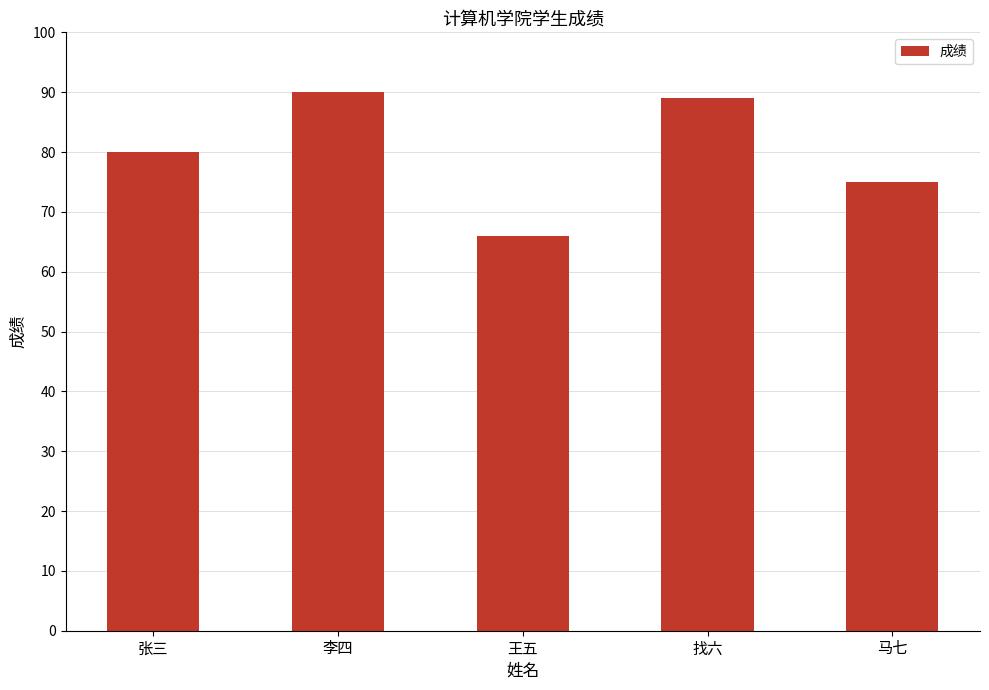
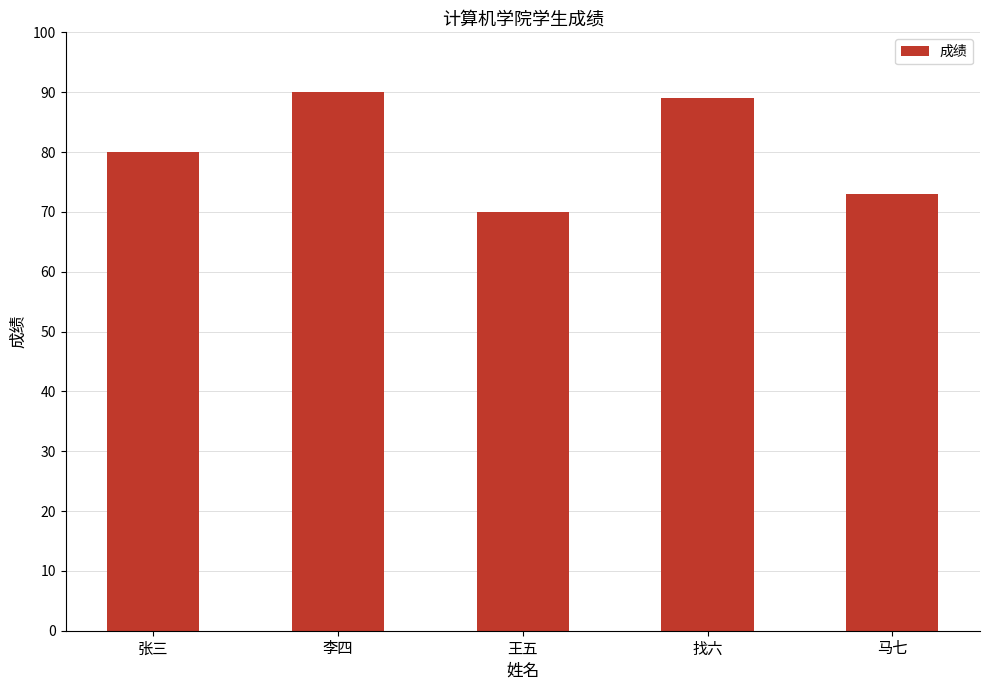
  {
    "张三": 80,
    "李四": 90,
-   "王五": 66,
+   "王五": 70,
    "找六": 89,
-   "马七": 75
+   "马七": 73
  }
